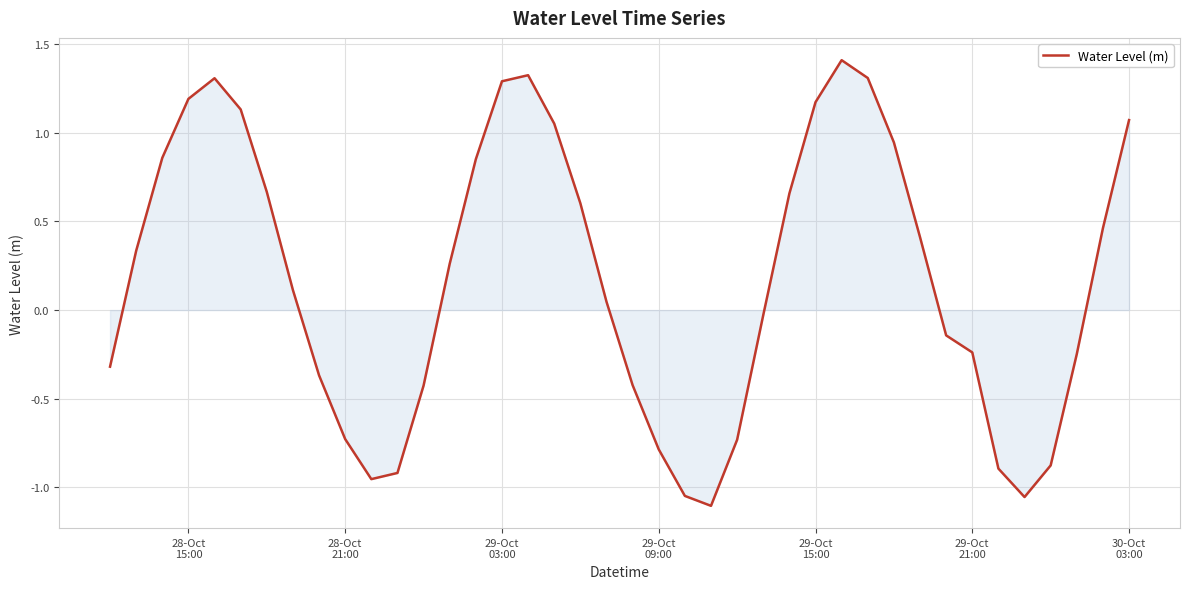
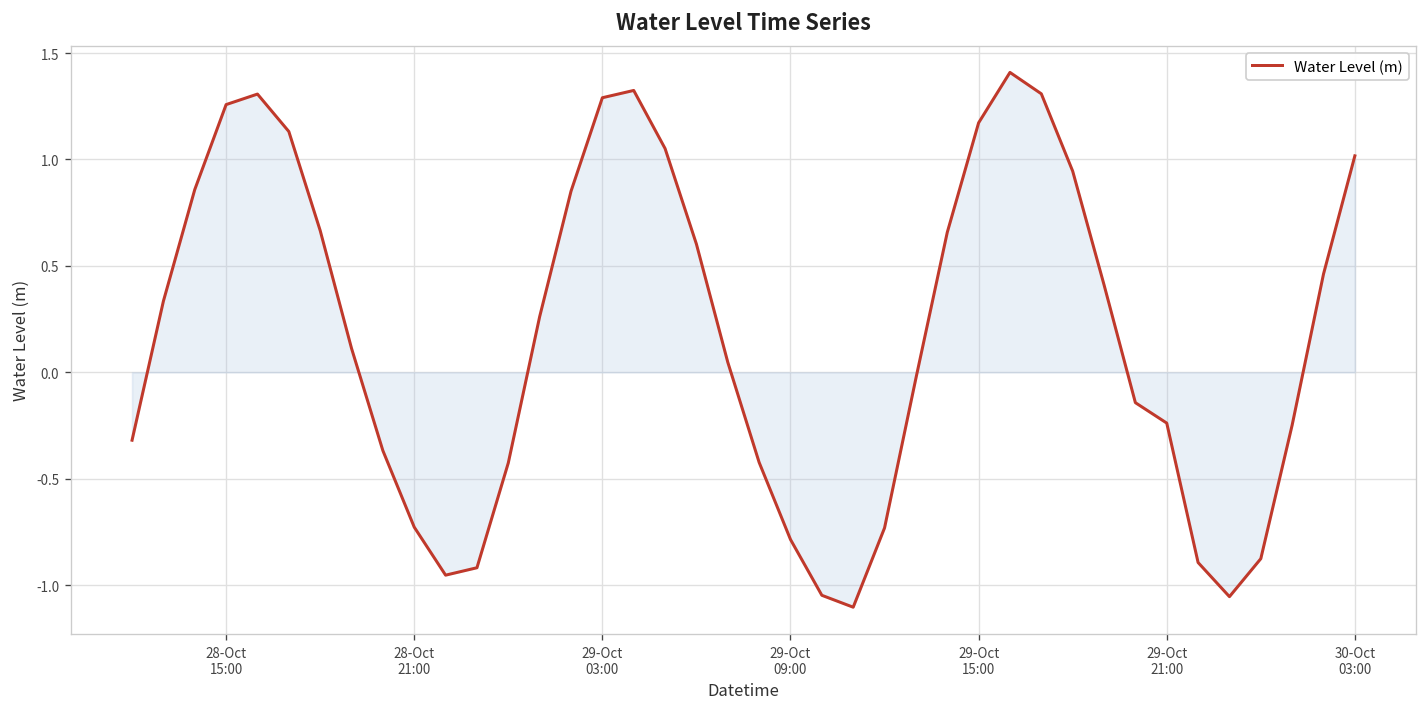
  {
    "Water Level (m)": {
-     "28-Oct 15:00": 1.19,
+     "28-Oct 15:00": 1.26,
      "28-Oct 21:00": -0.73,
      "29-Oct 09:00": -0.79,
      "29-Oct 21:00": -0.24,
-     "30-Oct 03:00": 1.07
+     "30-Oct 03:00": 1.02
    }
  }
